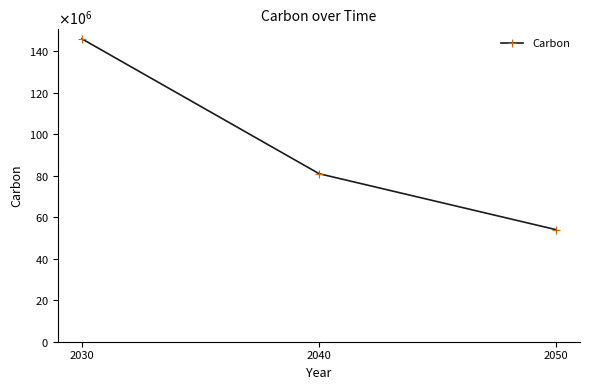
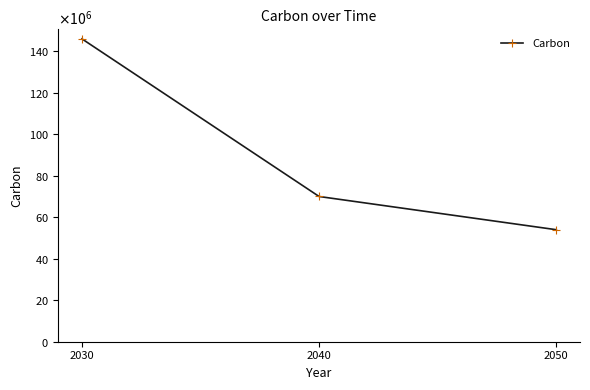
  {
    "2030": 146000000,
-   "2040": 81000000,
+   "2040": 70000000,
    "2050": 54000000
  }
